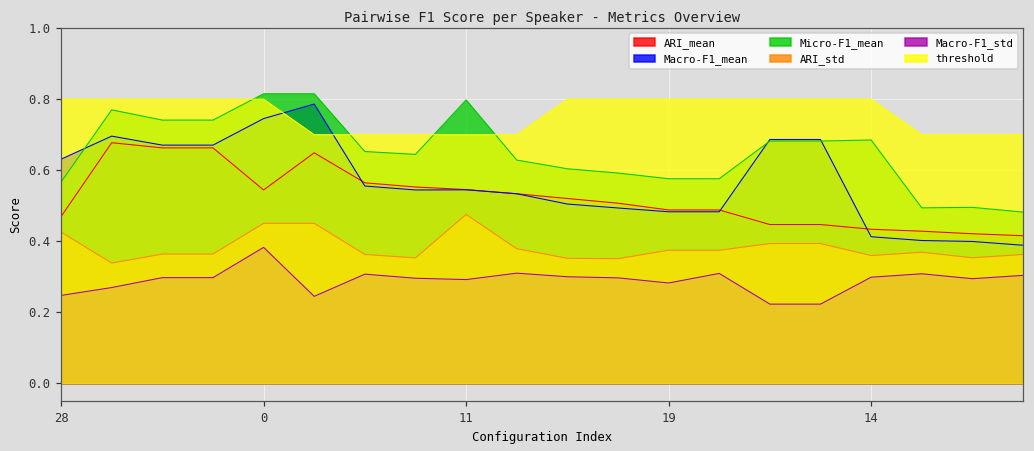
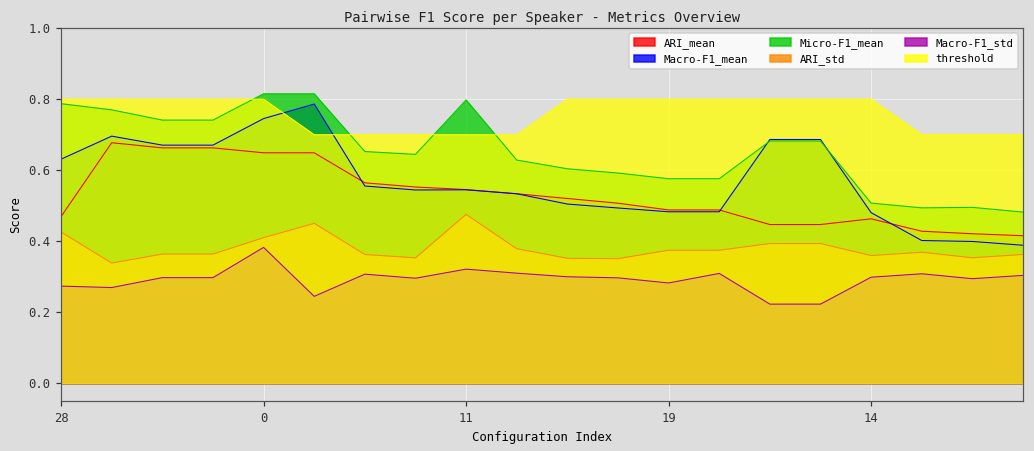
  {
    "ARI_mean": {
      "28": 0.47,
-     "0": 0.54,
-     "14": 0.43
+     "0": 0.65,
+     "14": 0.46
    },
    "Macro-F1_mean": {
      "28": 0.63,
      "0": 0.75,
-     "14": 0.41
+     "14": 0.48
    },
    "Micro-F1_mean": {
-     "28": 0.57,
+     "28": 0.79,
      "0": 0.82,
      "11": 0.80,
      "19": 0.58,
-     "14": 0.69
+     "14": 0.51
    },
    "ARI_std": {
      "28": 0.43,
-     "0": 0.45,
+     "0": 0.41,
      "11": 0.48,
      "19": 0.37,
      "14": 0.36
    },
    "Macro-F1_std": {
-     "28": 0.25,
+     "28": 0.27,
      "0": 0.38,
-     "11": 0.29,
+     "11": 0.32,
      "19": 0.28,
      "14": 0.30
    },
    "threshold": {
      "28": 0.80,
      "0": 0.80,
      "11": 0.70,
      "19": 0.80,
      "14": 0.80
    }
  }
